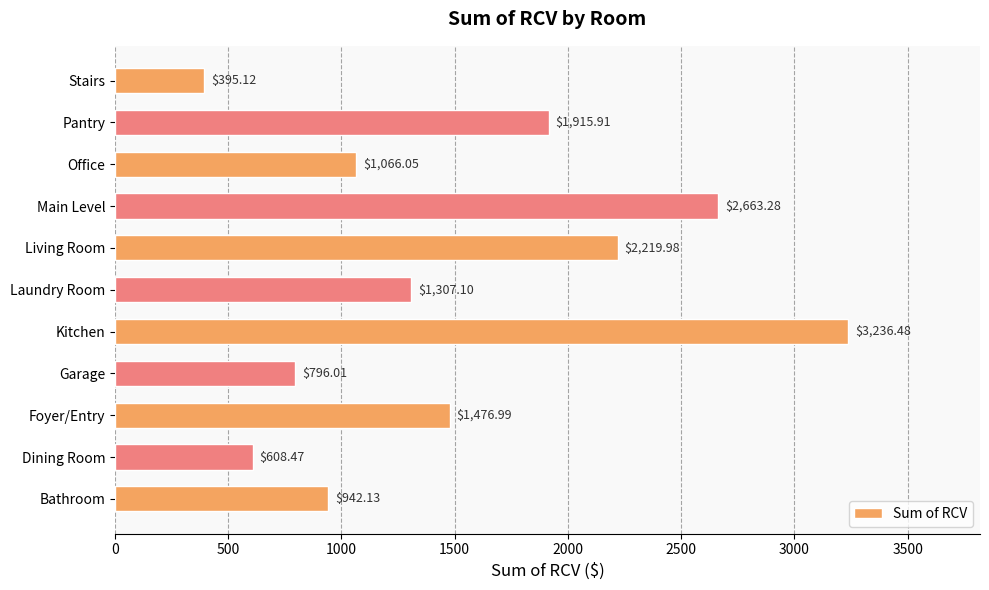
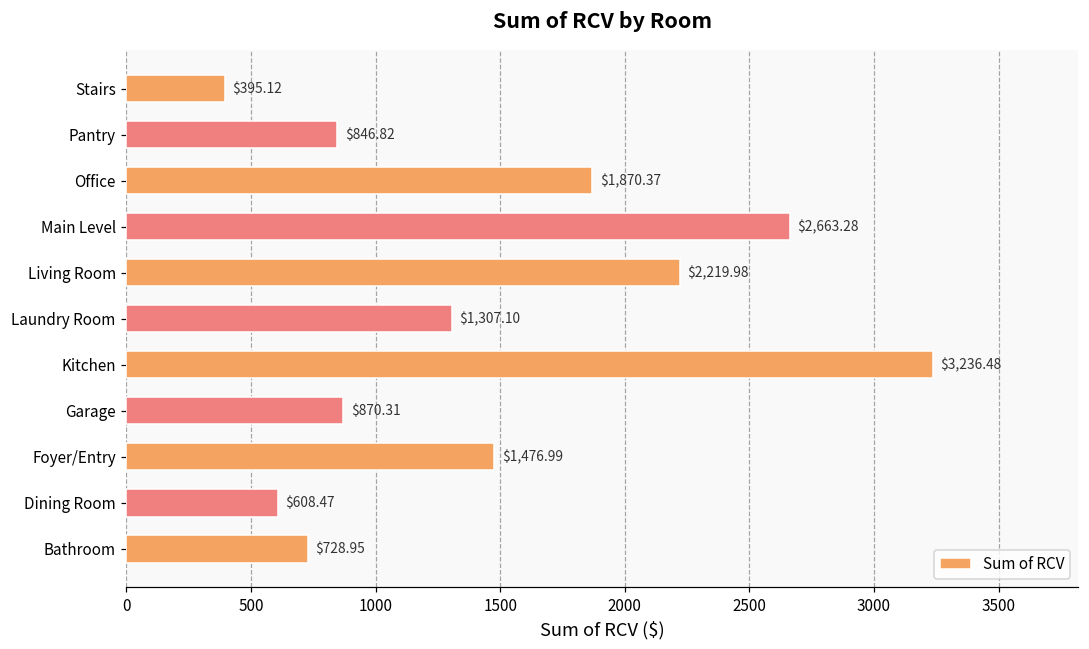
  {
    "Stairs": "$395.12",
-   "Pantry": "$1,915.91",
-   "Office": "$1,066.05",
+   "Pantry": "$846.82",
+   "Office": "$1,870.37",
    "Main Level": "$2,663.28",
    "Living Room": "$2,219.98",
    "Laundry Room": "$1,307.10",
    "Kitchen": "$3,236.48",
-   "Garage": "$796.01",
+   "Garage": "$870.31",
    "Foyer/Entry": "$1,476.99",
    "Dining Room": "$608.47",
-   "Bathroom": "$942.13"
+   "Bathroom": "$728.95"
  }
